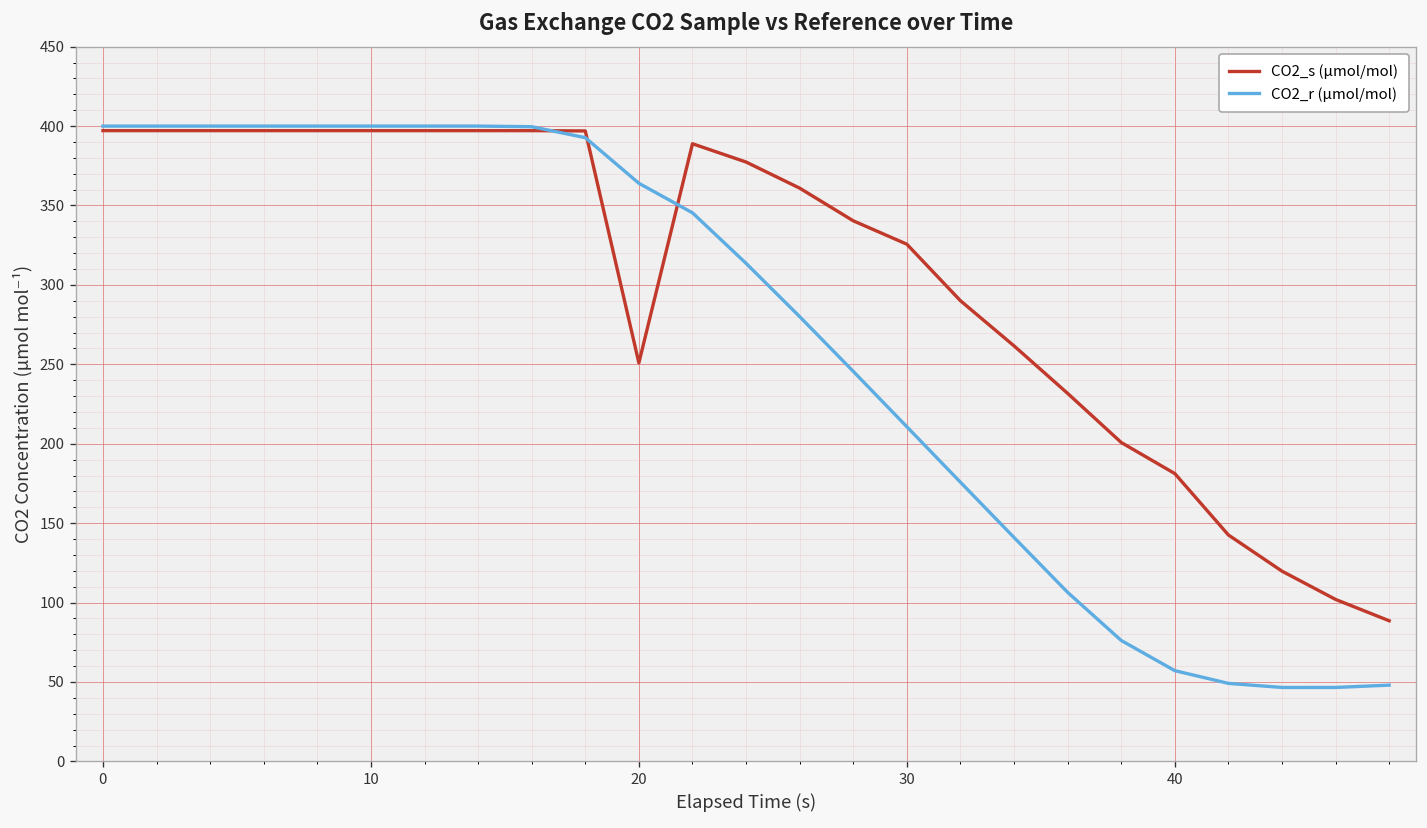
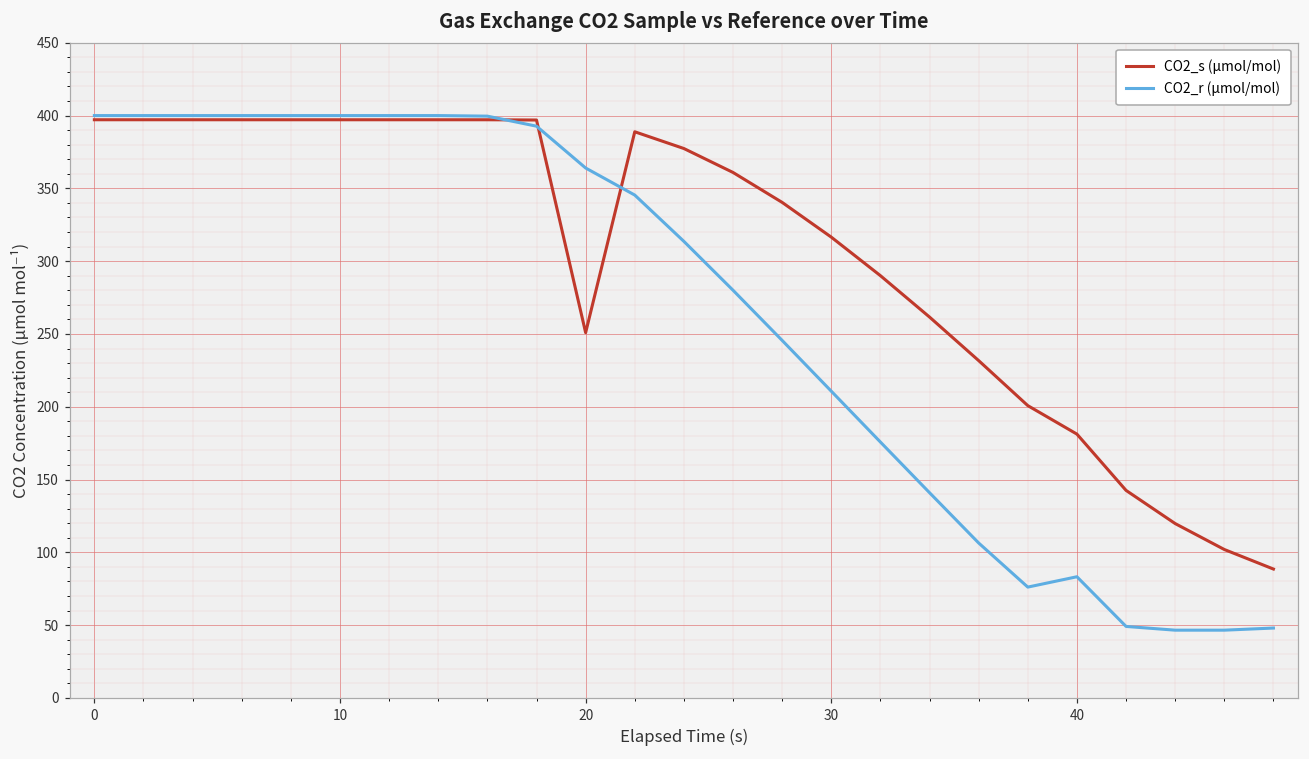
  {
    "CO2_s (µmol/mol)": {
      "0": 397,
      "10": 397,
      "20": 251,
-     "30": 326,
+     "30": 317,
      "40": 181
    },
    "CO2_r (µmol/mol)": {
      "0": 400,
      "10": 400,
      "20": 364,
      "30": 211,
-     "40": 57
+     "40": 83
    }
  }
